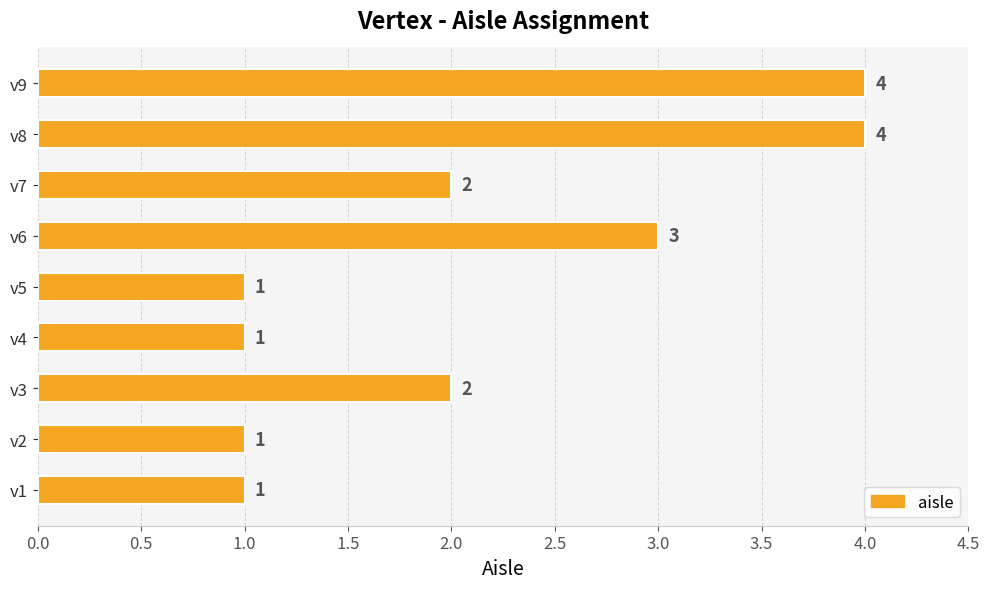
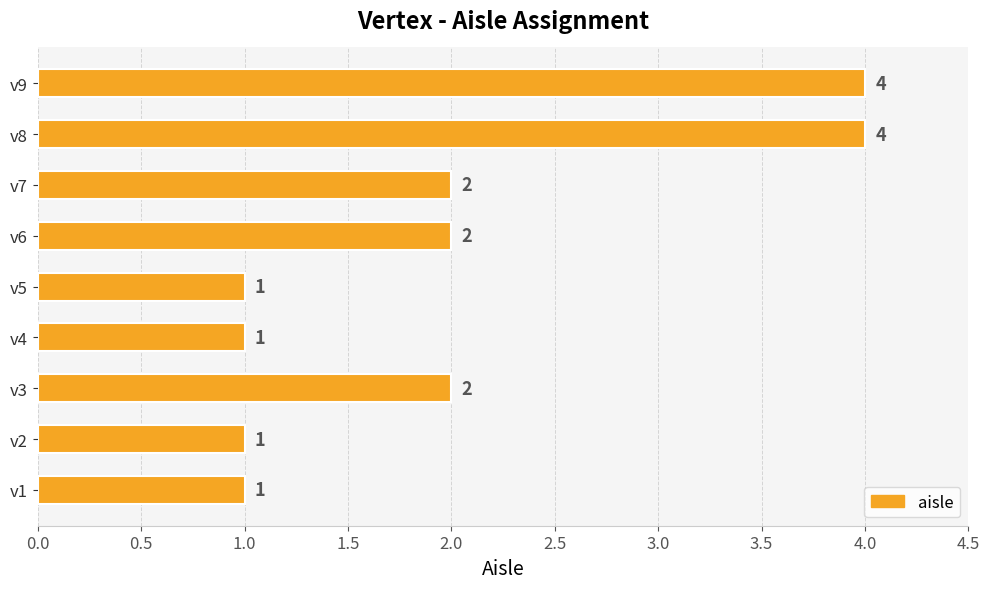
  {
    "v9": 4,
    "v8": 4,
    "v7": 2,
-   "v6": 3,
+   "v6": 2,
    "v5": 1,
    "v4": 1,
    "v3": 2,
    "v2": 1,
    "v1": 1
  }
